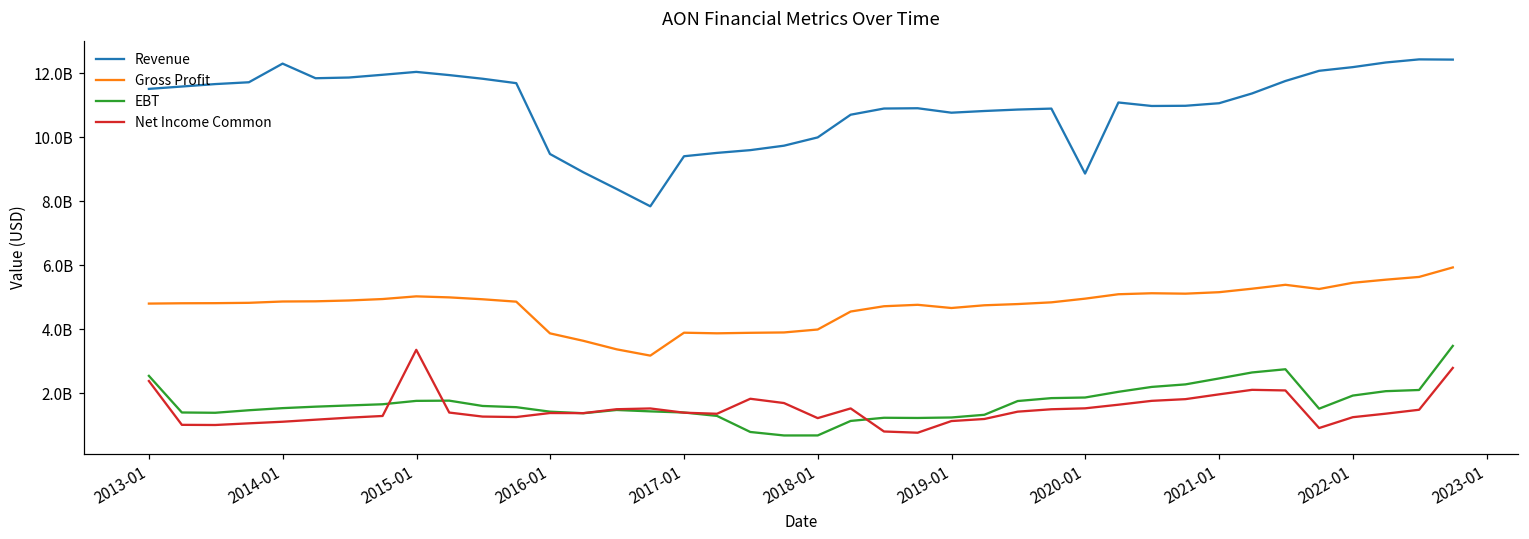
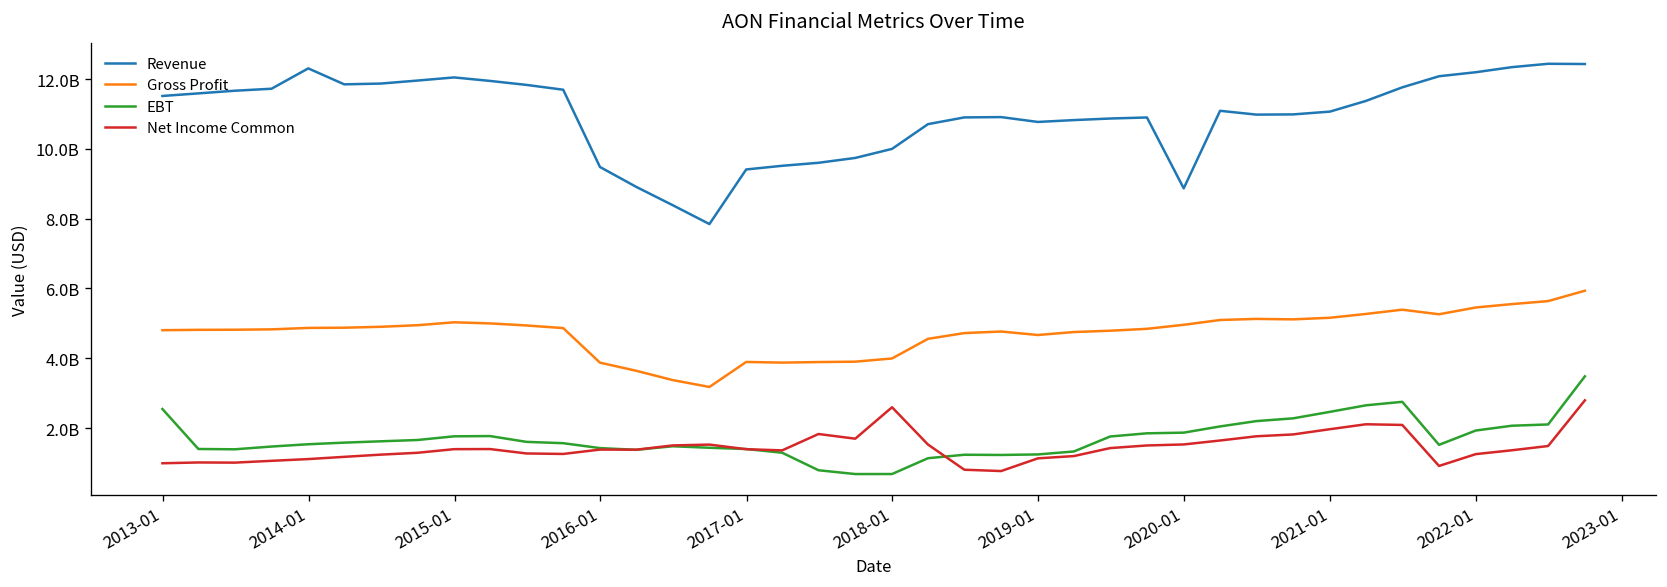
  {
    "Revenue": {
      "2013-01": 11500000000,
      "2014-01": 12300000000,
      "2015-01": 12000000000,
      "2016-01": 9500000000,
      "2017-01": 9400000000,
      "2018-01": 10000000000,
      "2019-01": 10800000000,
      "2020-01": 8900000000,
      "2021-01": 11100000000,
      "2022-01": 12200000000
    },
    "Gross Profit": {
      "2013-01": 4800000000,
      "2014-01": 4900000000,
      "2015-01": 5000000000,
      "2016-01": 3900000000,
      "2017-01": 3900000000,
      "2018-01": 4000000000,
      "2019-01": 4700000000,
      "2020-01": 5000000000,
      "2021-01": 5200000000,
      "2022-01": 5500000000
    },
    "EBT": {
      "2013-01": 2500000000,
      "2014-01": 1500000000,
      "2015-01": 1800000000,
      "2018-01": 700000000,
      "2019-01": 1200000000,
      "2020-01": 1900000000,
      "2021-01": 2500000000,
      "2022-01": 1900000000
    },
    "Net Income Common": {
-     "2013-01": 2400000000,
+     "2013-01": 1000000000,
      "2014-01": 1100000000,
-     "2015-01": 3400000000,
-     "2018-01": 1200000000,
+     "2015-01": 1400000000,
+     "2018-01": 2600000000,
      "2019-01": 1100000000,
      "2020-01": 1500000000,
      "2021-01": 2000000000,
      "2022-01": 1300000000
    }
  }
